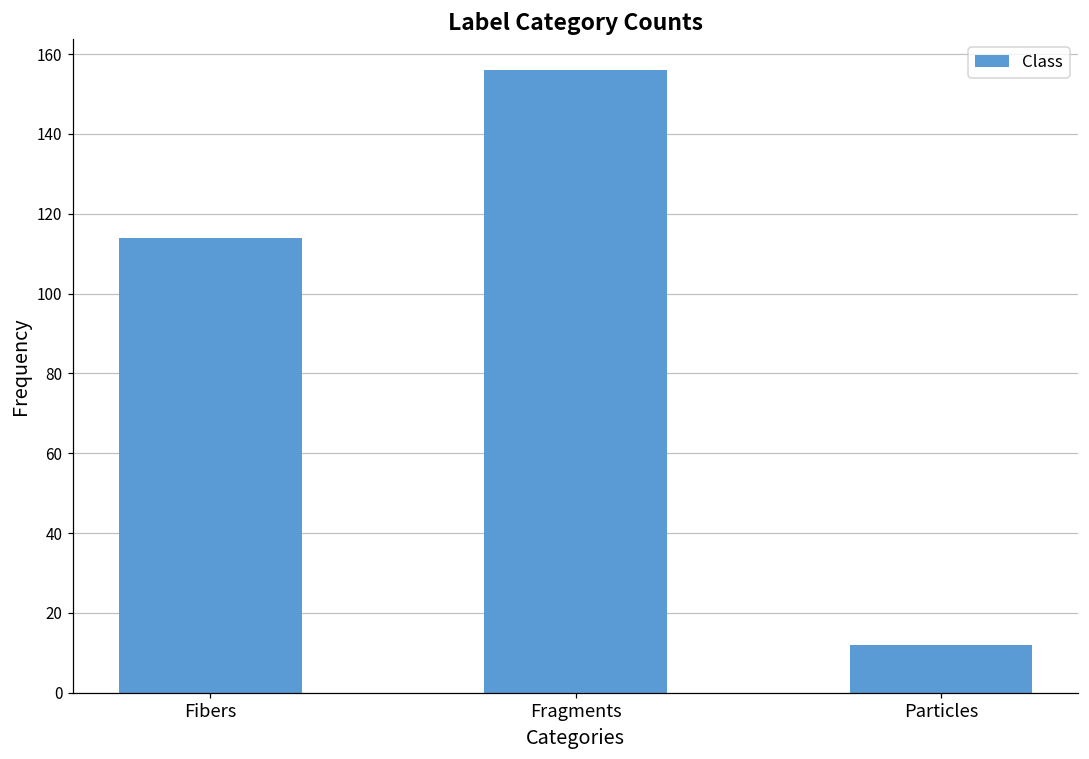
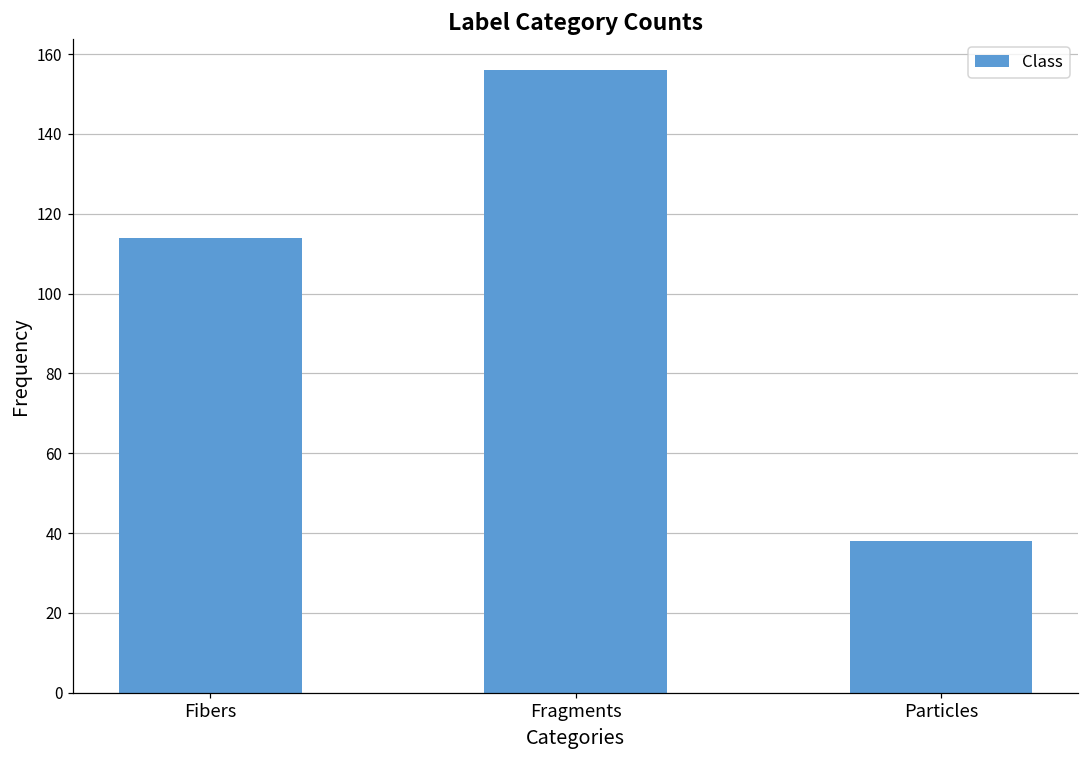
  {
    "Fibers": 114,
    "Fragments": 156,
-   "Particles": 12
+   "Particles": 38
  }
